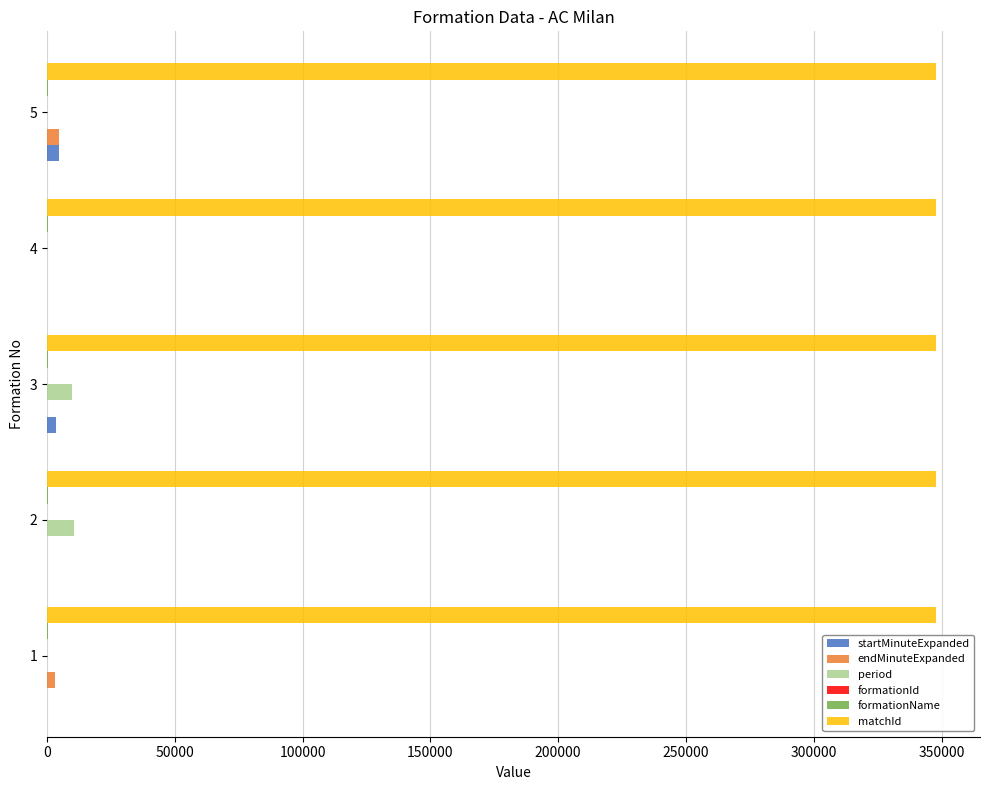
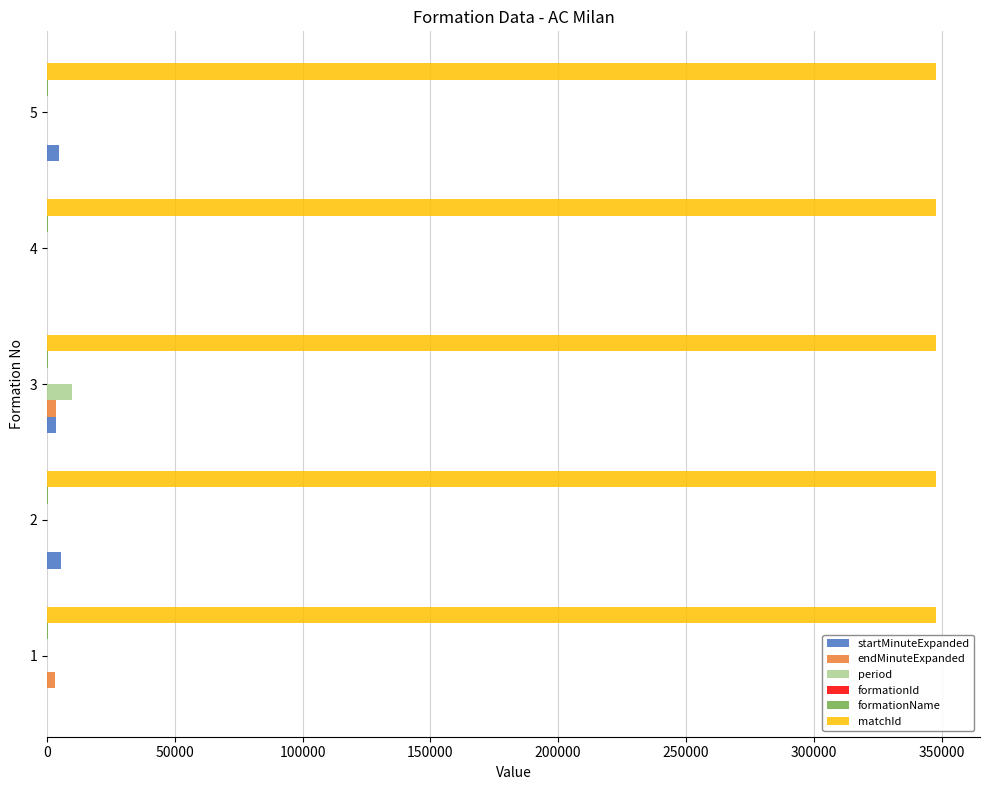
  {
    "startMinuteExpanded": {
      "5": 5000,
      "3": 3000,
-     "2": 0,
+     "2": 6000,
      "1": 0
    },
    "endMinuteExpanded": {
-     "5": 5000,
-     "3": 0,
+     "5": 0,
+     "3": 4000,
      "1": 3000
    },
    "period": {
      "3": 10000,
-     "2": 11000
+     "2": 0
    },
    "matchId": {
      "5": 348000,
      "4": 348000,
      "3": 348000,
      "2": 348000,
      "1": 348000
    }
  }
